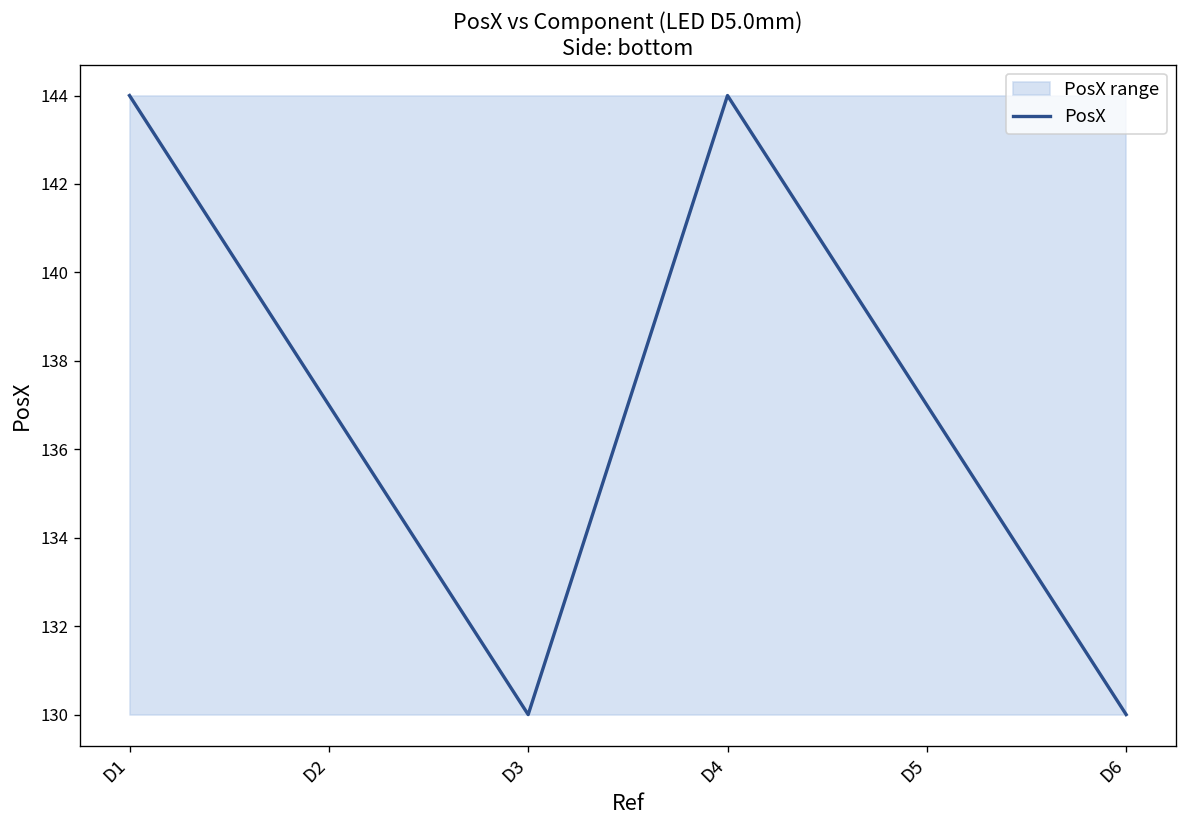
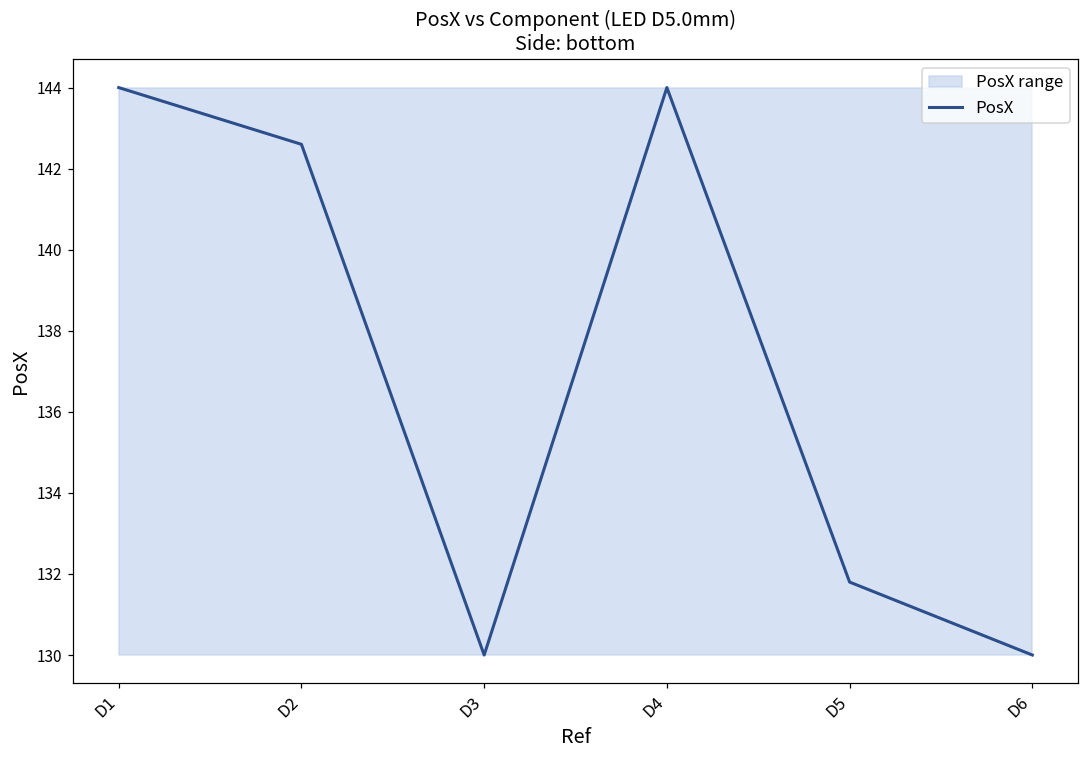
  {
    "PosX": {
-     "D2": 137.0,
+     "D2": 142.6,
      "D3": 130.0,
-     "D5": 137.0,
+     "D5": 131.8,
      "D6": 130.0
    },
    "PosX range": {
      "D2": 144.0,
      "D3": 144.0,
      "D5": 144.0
    }
  }
